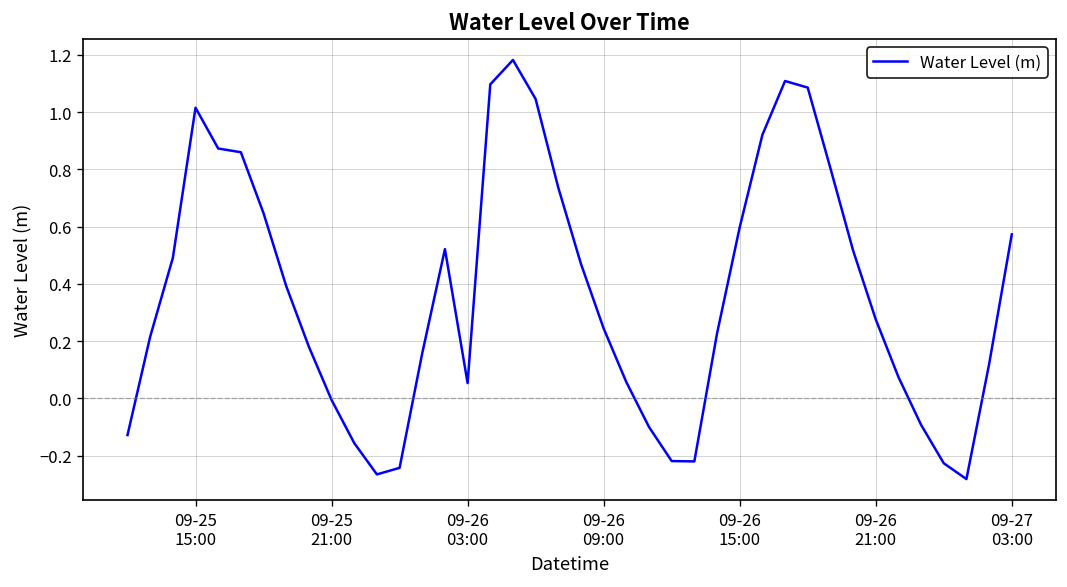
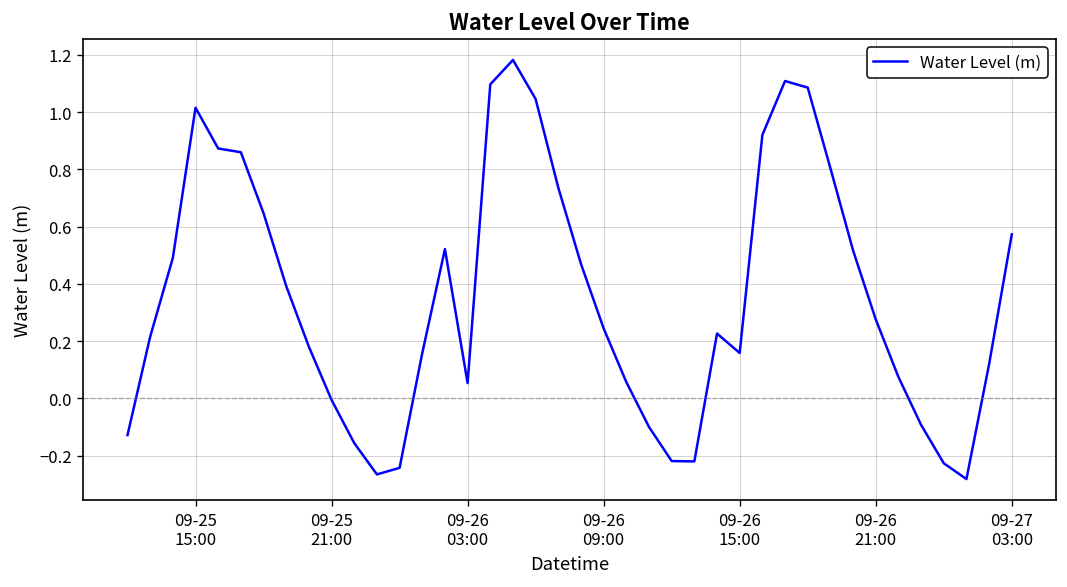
  {
    "09-25 15:00": 1.02,
    "09-25 21:00": -0.01,
    "09-26 03:00": 0.05,
    "09-26 09:00": 0.24,
-   "09-26 15:00": 0.60,
+   "09-26 15:00": 0.16,
    "09-26 21:00": 0.28,
    "09-27 03:00": 0.57
  }
